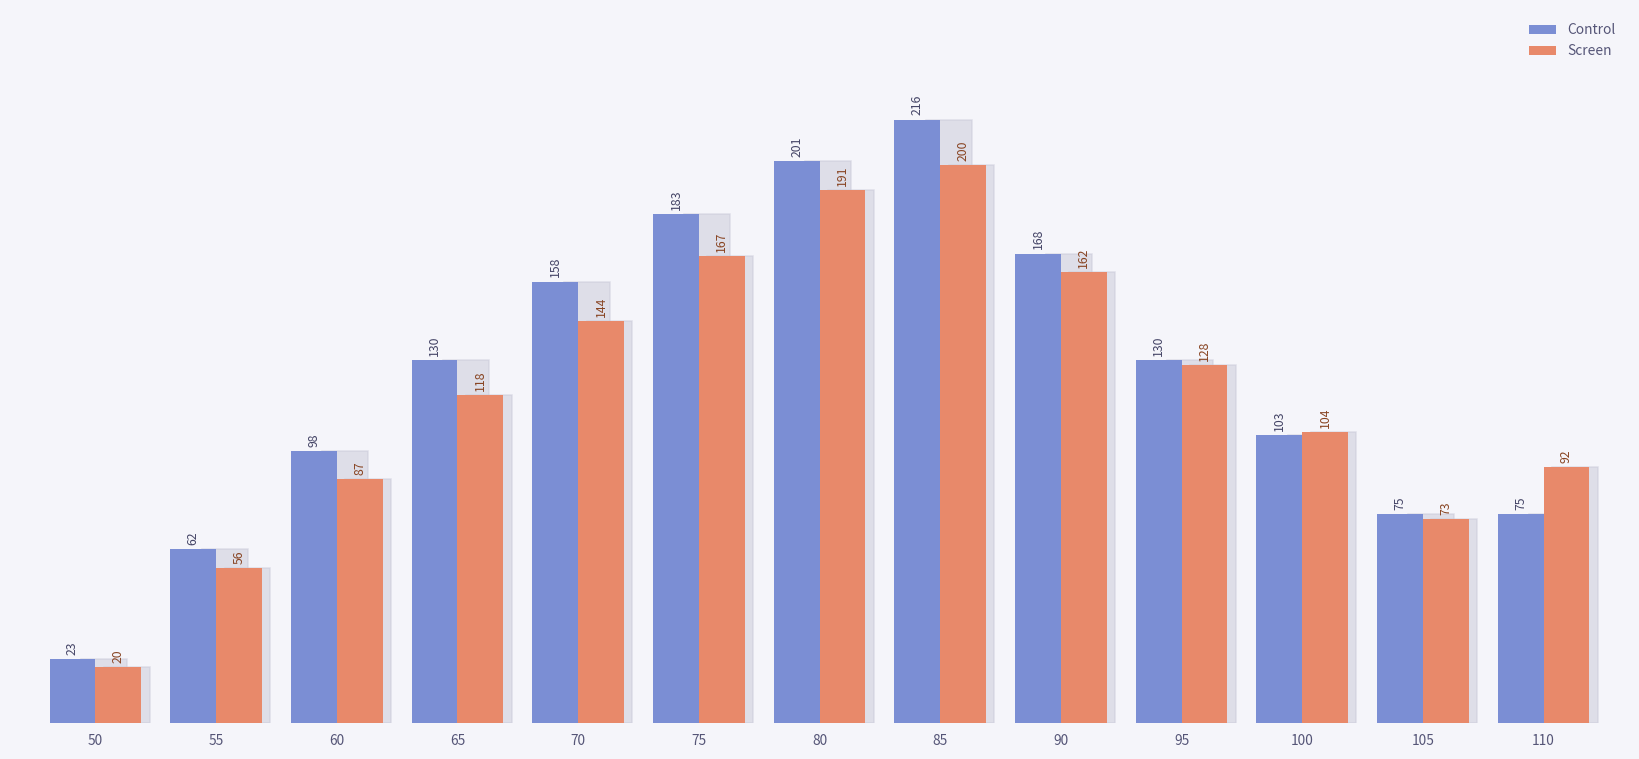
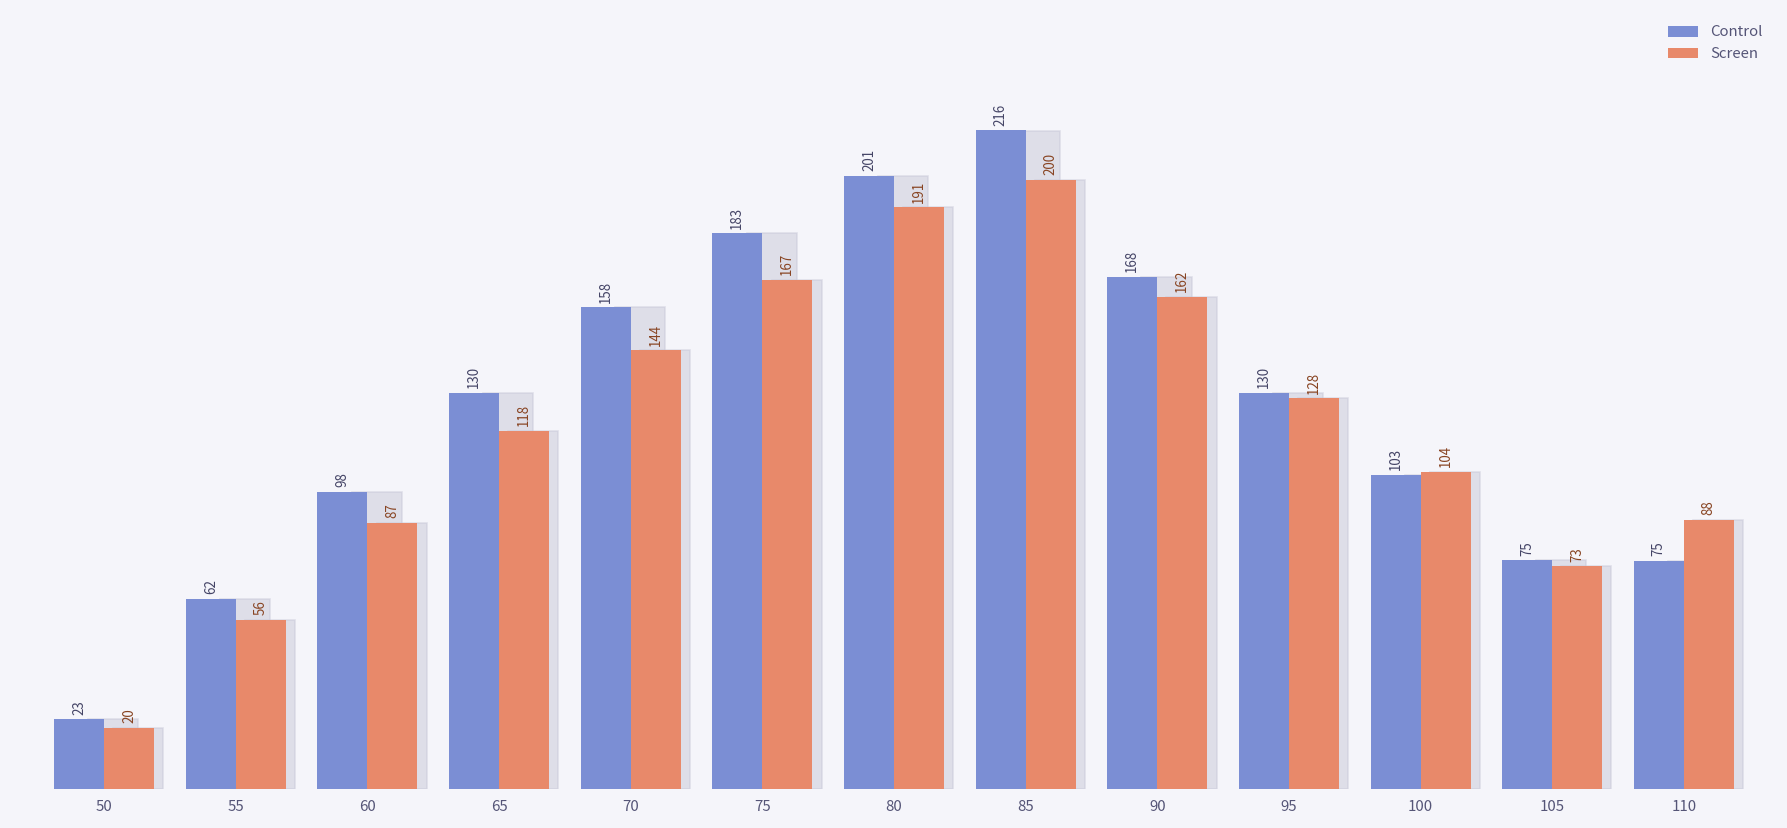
  {
    "Control": {
      "50": 23,
      "55": 62,
      "60": 98,
      "65": 130,
      "70": 158,
      "75": 183,
      "80": 201,
      "85": 216,
      "90": 168,
      "95": 130,
      "100": 103,
      "105": 75,
      "110": 75
    },
    "Screen": {
      "50": 20,
      "55": 56,
      "60": 87,
      "65": 118,
      "70": 144,
      "75": 167,
      "80": 191,
      "85": 200,
      "90": 162,
      "95": 128,
      "100": 104,
      "105": 73,
-     "110": 92
+     "110": 88
    }
  }
